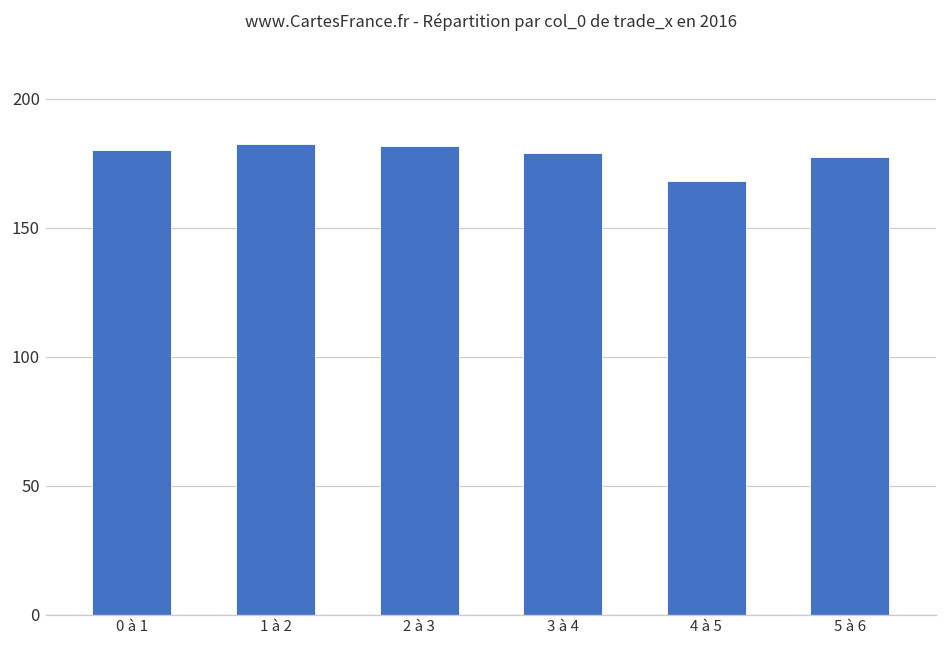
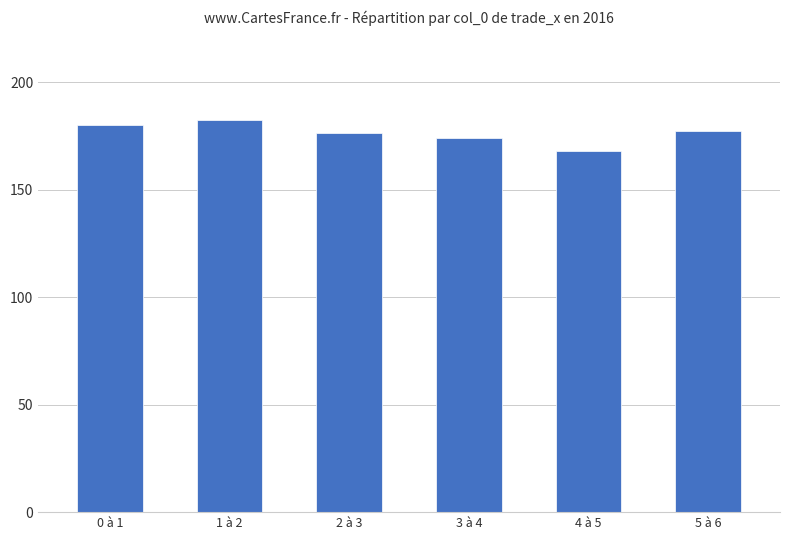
  {
    "0 à 1": 180,
    "1 à 2": 183,
-   "2 à 3": 182,
-   "3 à 4": 179,
+   "2 à 3": 177,
+   "3 à 4": 174,
    "4 à 5": 168,
    "5 à 6": 178
  }
